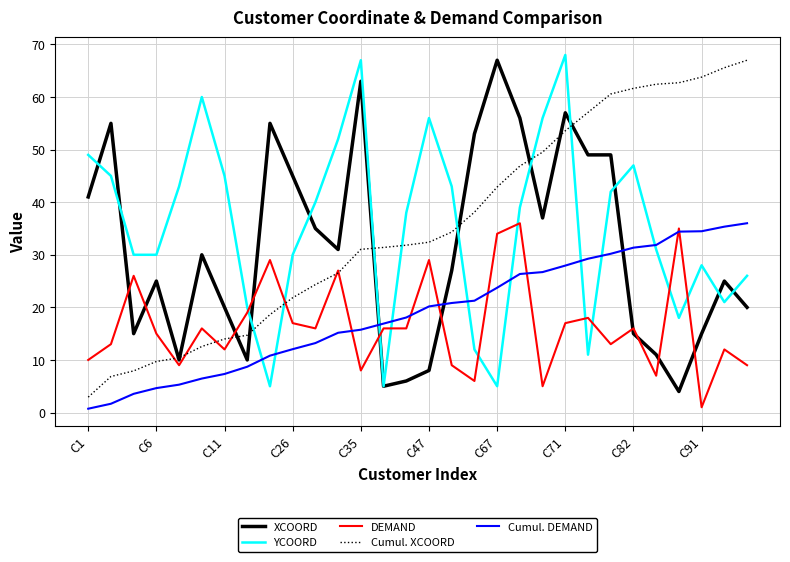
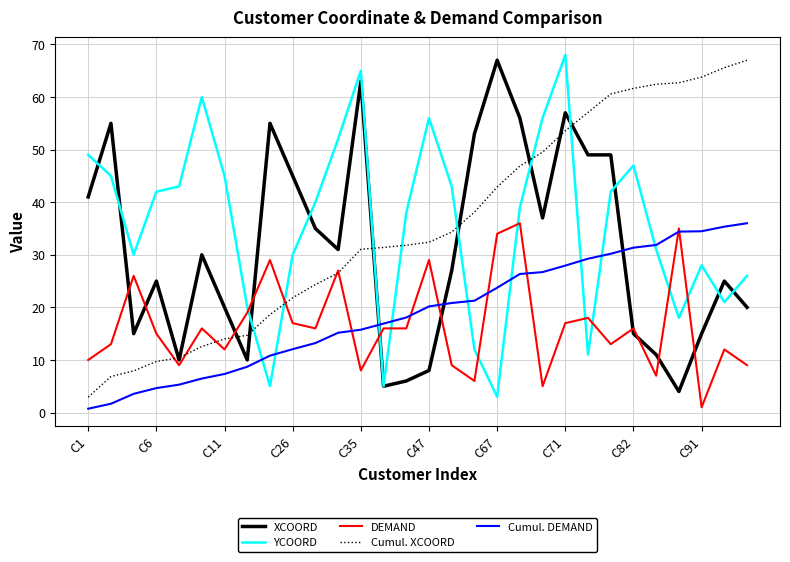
  {
    "YCOORD": {
      "C1": 49,
-     "C6": 30,
+     "C6": 42,
      "C11": 45,
      "C26": 30,
-     "C35": 67,
+     "C35": 65,
      "C47": 56,
-     "C67": 5,
+     "C67": 3,
      "C71": 68,
      "C82": 47,
      "C91": 28
    },
    "DEMAND": {
      "C1": 10,
      "C6": 15,
      "C11": 12,
      "C26": 17,
      "C35": 8,
      "C47": 29,
      "C67": 34,
      "C71": 17,
      "C82": 16,
      "C91": 1
    },
    "Cumul. DEMAND": {
      "C1": 1,
      "C6": 5,
      "C11": 7,
      "C26": 12,
      "C35": 16,
      "C47": 20,
      "C67": 24,
      "C71": 28,
      "C82": 31,
      "C91": 34
    }
  }
